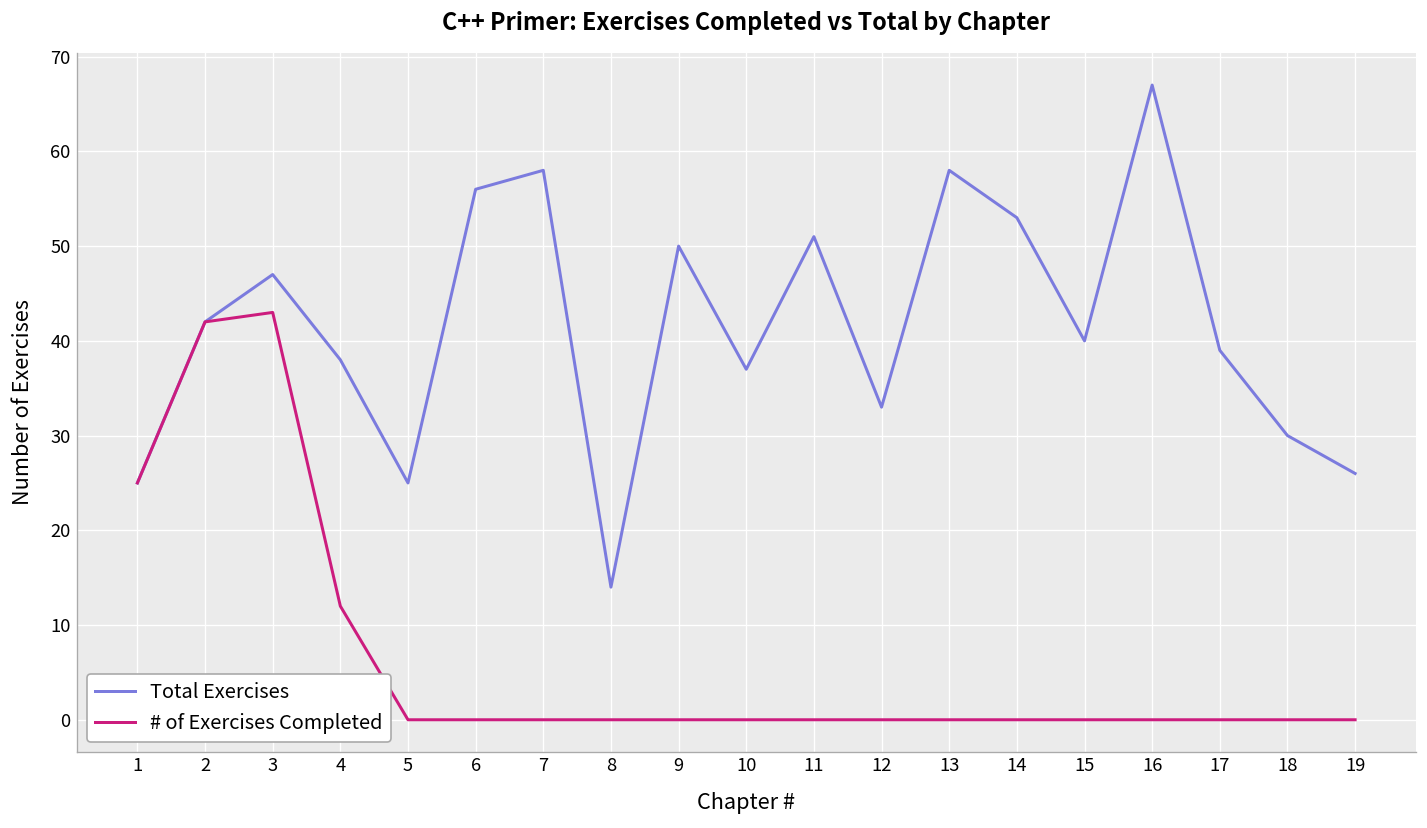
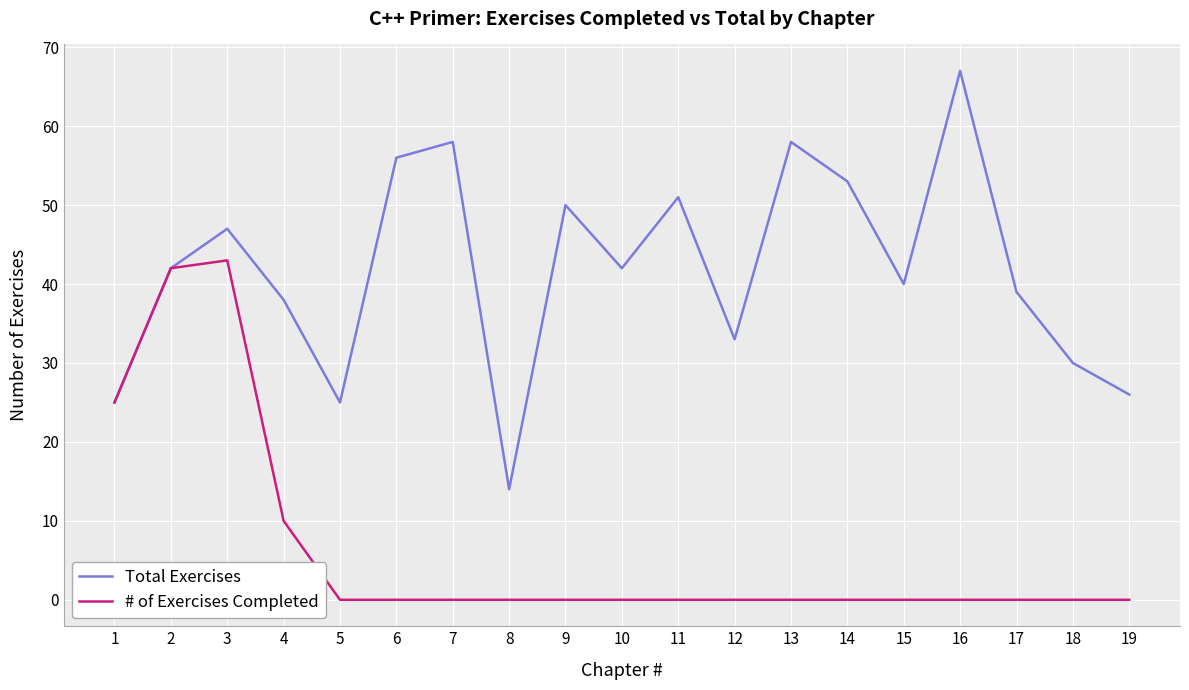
  {
    "Total Exercises": {
      "3": 47,
      "4": 38,
      "5": 25,
      "6": 56,
      "7": 58,
      "8": 14,
      "9": 50,
-     "10": 37,
+     "10": 42,
      "11": 51,
      "12": 33,
      "13": 58,
      "14": 53,
      "15": 40,
      "16": 67,
      "17": 39,
      "18": 30,
      "19": 26
    },
    "# of Exercises Completed": {
      "3": 43,
-     "4": 12,
+     "4": 10,
      "5": 0,
      "6": 0,
      "7": 0,
      "8": 0,
      "9": 0,
      "10": 0,
      "11": 0,
      "12": 0,
      "13": 0,
      "14": 0,
      "15": 0,
      "16": 0,
      "17": 0,
      "18": 0,
      "19": 0
    }
  }
